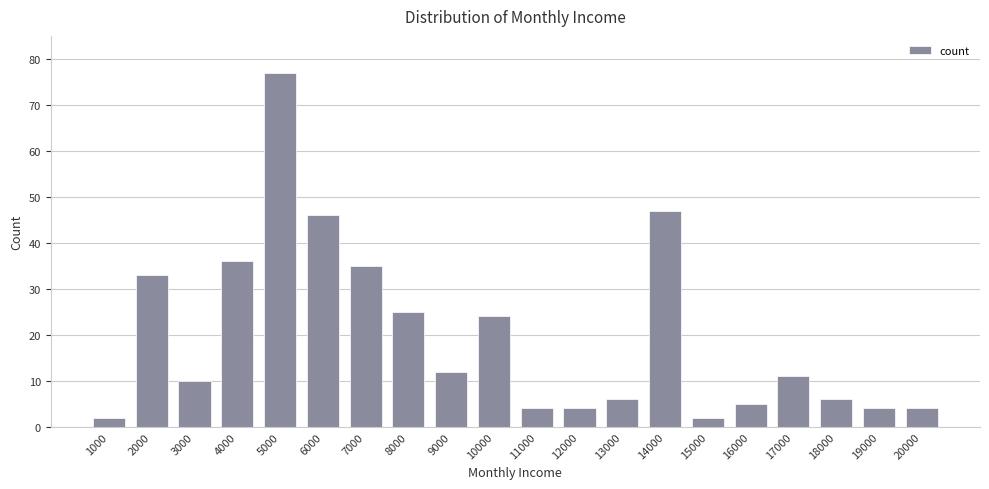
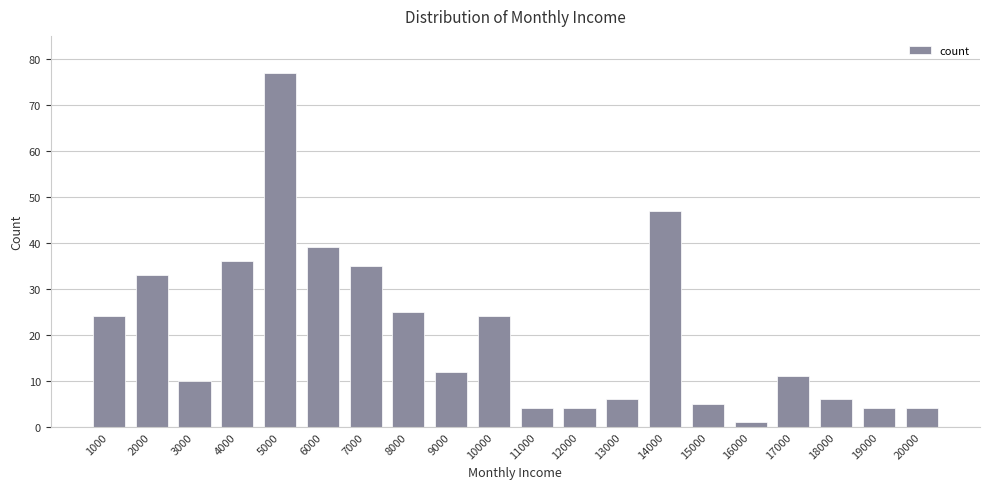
  {
-   "1000": 2,
+   "1000": 24,
    "2000": 33,
    "3000": 10,
    "4000": 36,
    "5000": 77,
-   "6000": 46,
+   "6000": 39,
    "7000": 35,
    "8000": 25,
    "9000": 12,
    "10000": 24,
    "11000": 4,
    "12000": 4,
    "13000": 6,
    "14000": 47,
-   "15000": 2,
-   "16000": 5,
+   "15000": 5,
+   "16000": 1,
    "17000": 11,
    "18000": 6,
    "19000": 4,
    "20000": 4
  }
